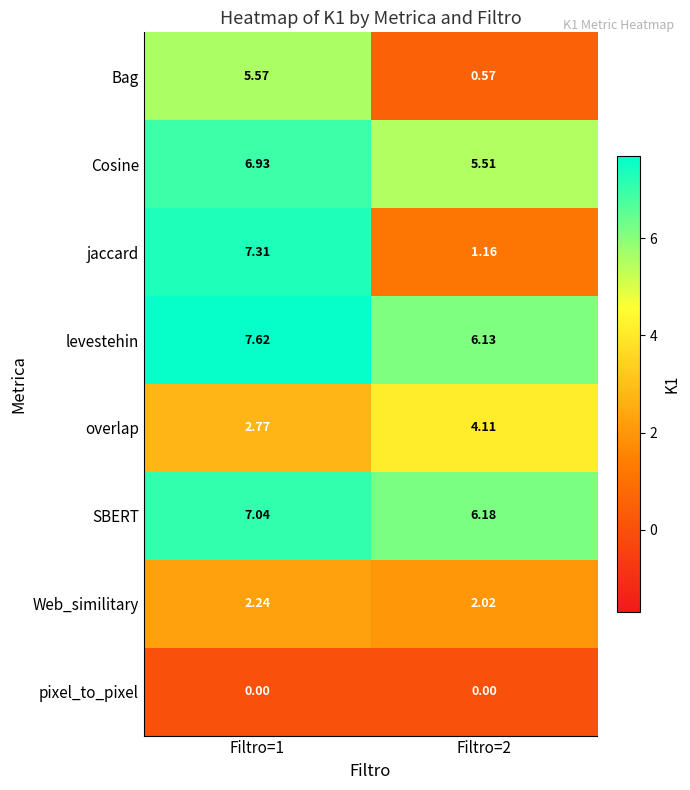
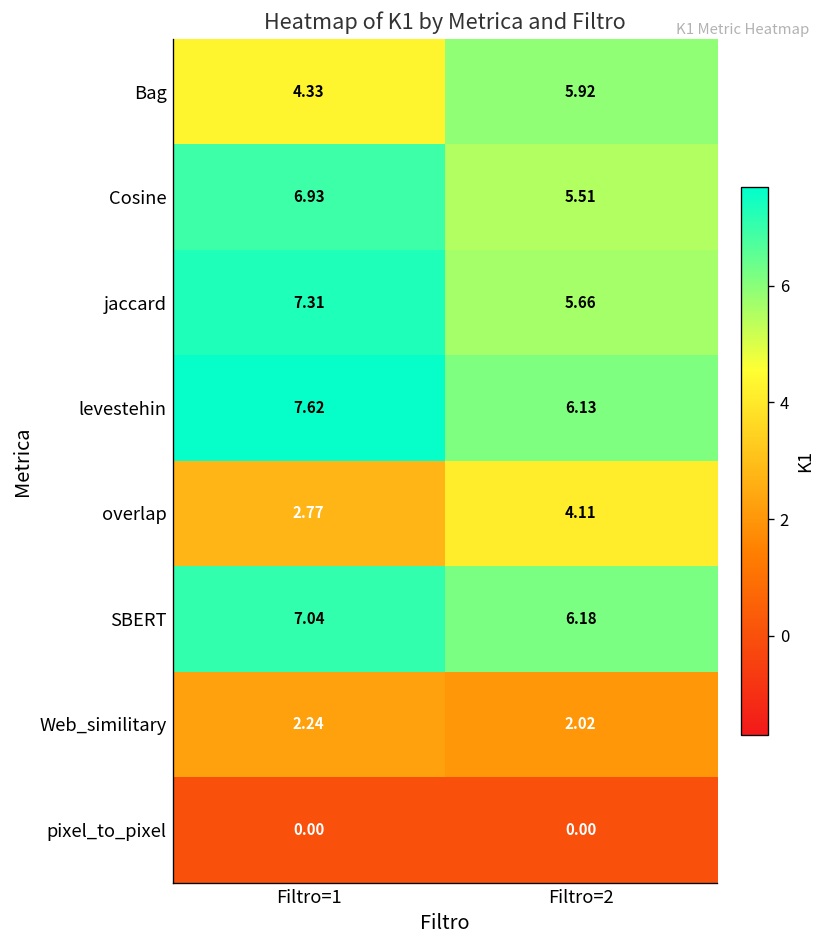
  {
    "Bag": {
-     "Filtro=1": 5.57,
-     "Filtro=2": 0.57
+     "Filtro=1": 4.33,
+     "Filtro=2": 5.92
    },
    "Cosine": {
      "Filtro=1": 6.93,
      "Filtro=2": 5.51
    },
    "jaccard": {
      "Filtro=1": 7.31,
-     "Filtro=2": 1.16
+     "Filtro=2": 5.66
    },
    "levestehin": {
      "Filtro=1": 7.62,
      "Filtro=2": 6.13
    },
    "overlap": {
      "Filtro=1": 2.77,
      "Filtro=2": 4.11
    },
    "SBERT": {
      "Filtro=1": 7.04,
      "Filtro=2": 6.18
    },
    "Web_similitary": {
      "Filtro=1": 2.24,
      "Filtro=2": 2.02
    },
    "pixel_to_pixel": {
      "Filtro=1": 0.00,
      "Filtro=2": 0.00
    }
  }
